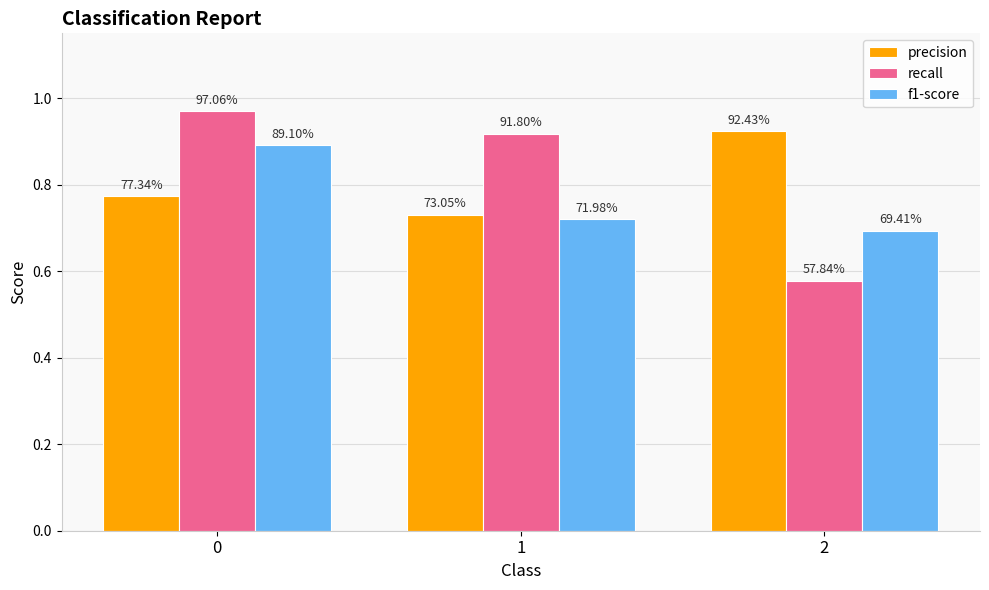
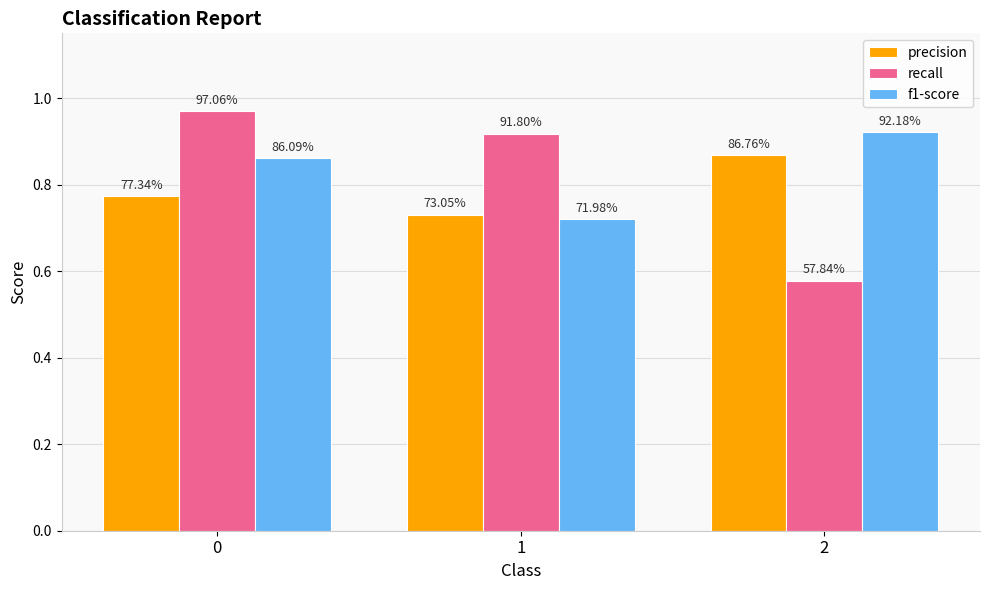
  {
    "precision": {
      "0": "77.34%",
      "1": "73.05%",
-     "2": "92.43%"
+     "2": "86.76%"
    },
    "recall": {
      "0": "97.06%",
      "1": "91.80%",
      "2": "57.84%"
    },
    "f1-score": {
-     "0": "89.10%",
+     "0": "86.09%",
      "1": "71.98%",
-     "2": "69.41%"
+     "2": "92.18%"
    }
  }
